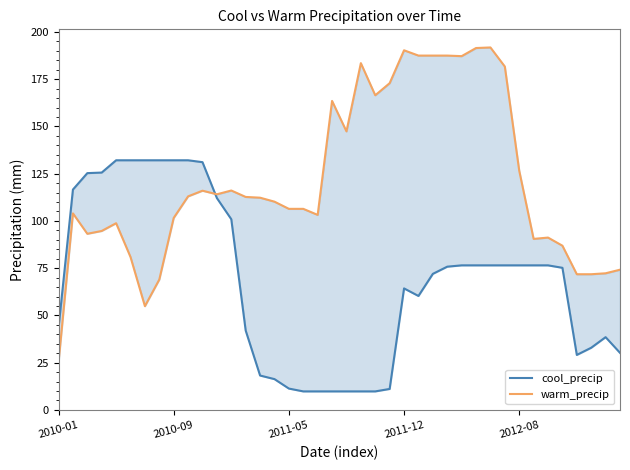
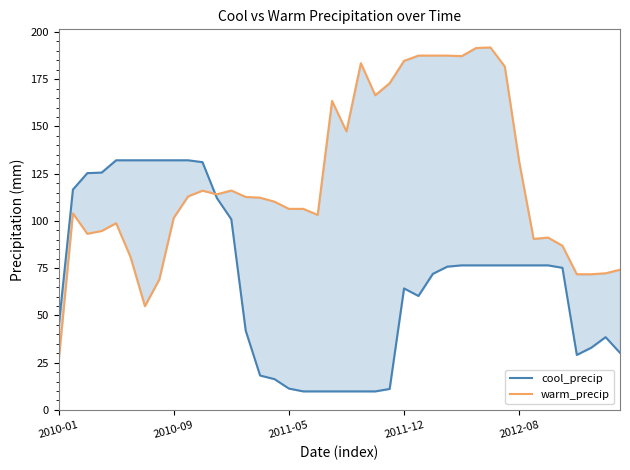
  {
    "warm_precip": {
      "2010-01": 25,
      "2010-09": 102,
-     "2011-12": 190,
-     "2012-08": 127
+     "2011-12": 185,
+     "2012-08": 131
    }
  }
